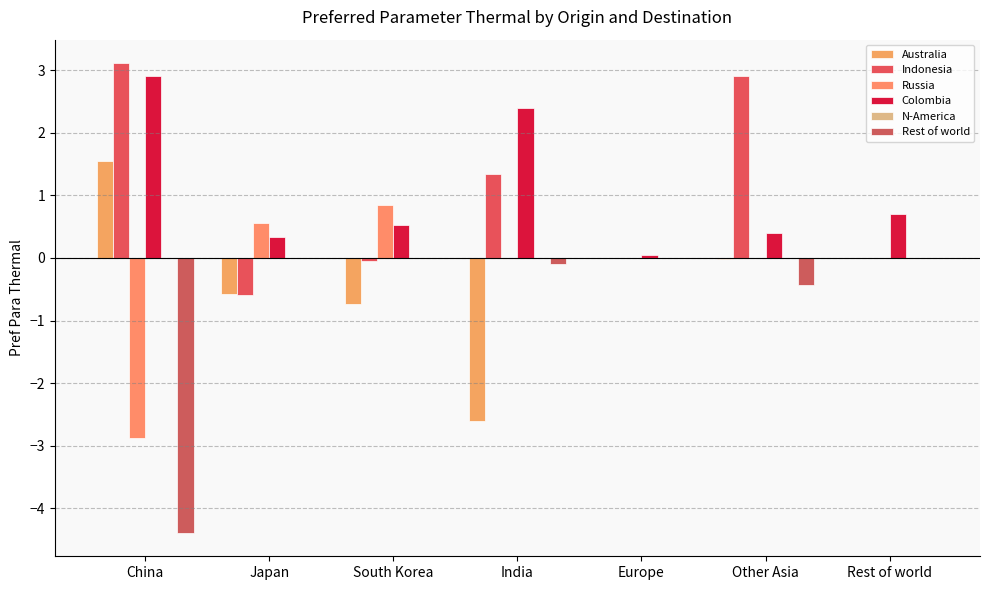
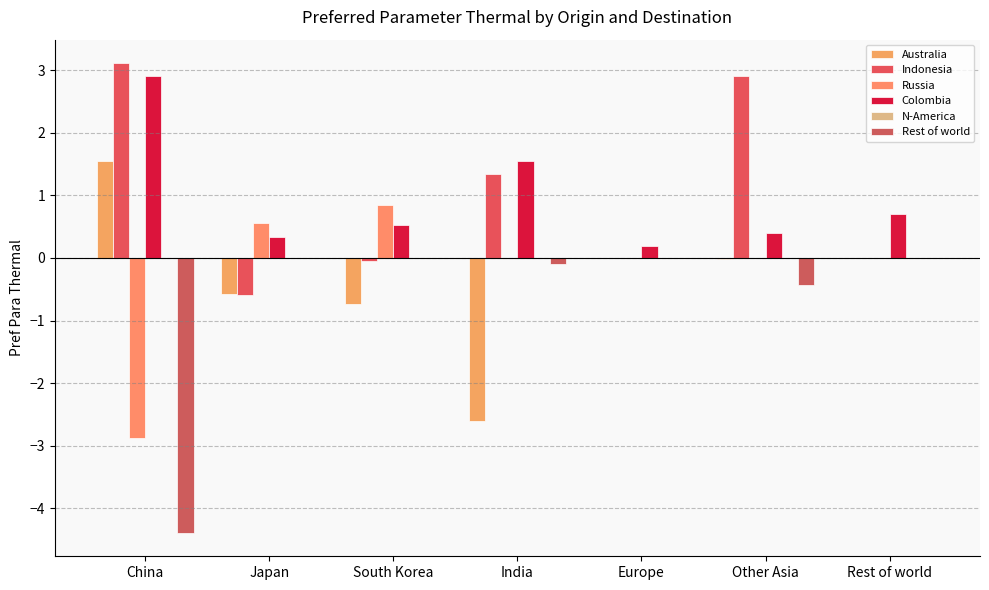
  {
    "Colombia": {
      "China": 2.9,
      "Japan": 0.3,
      "South Korea": 0.5,
-     "India": 2.4,
-     "Europe": 0.1,
+     "India": 1.6,
+     "Europe": 0.2,
      "Other Asia": 0.4,
      "Rest of world": 0.7
    }
  }
